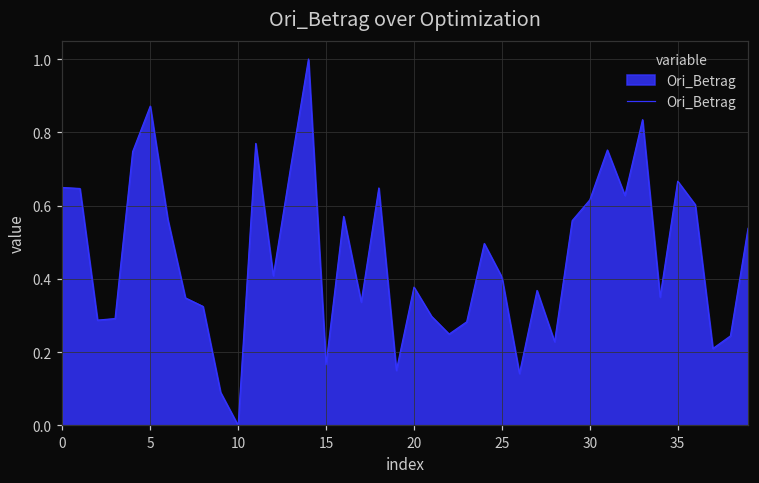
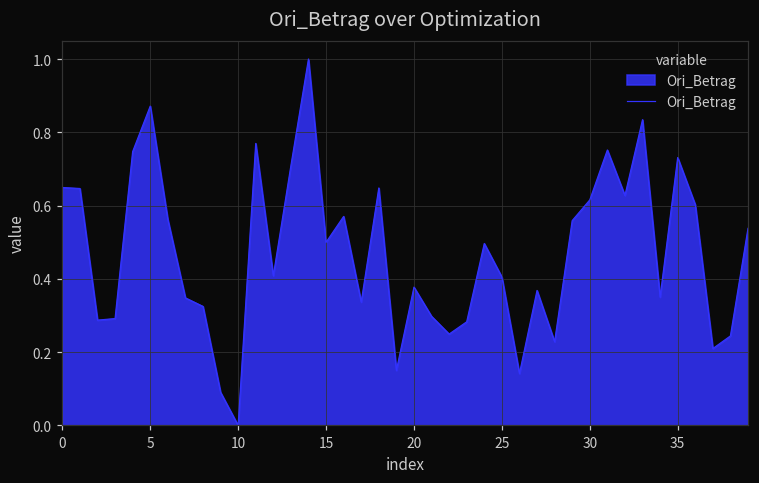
  {
    "0": 0.65,
    "5": 0.87,
    "10": 0.00,
-   "15": 0.17,
+   "15": 0.50,
    "20": 0.38,
    "25": 0.41,
    "30": 0.62,
-   "35": 0.67
+   "35": 0.73
  }
